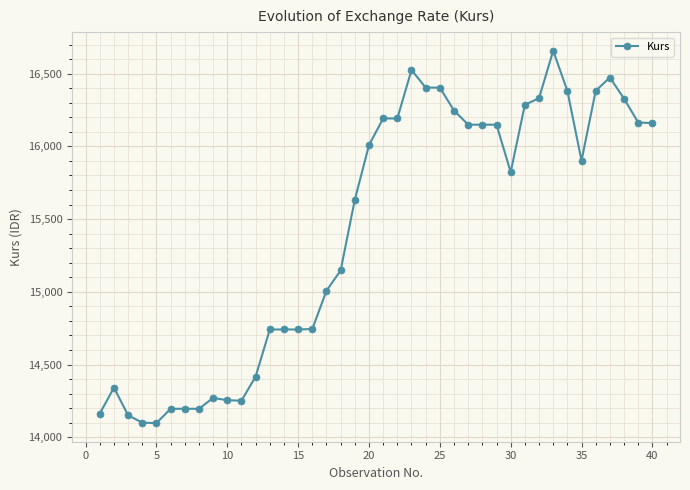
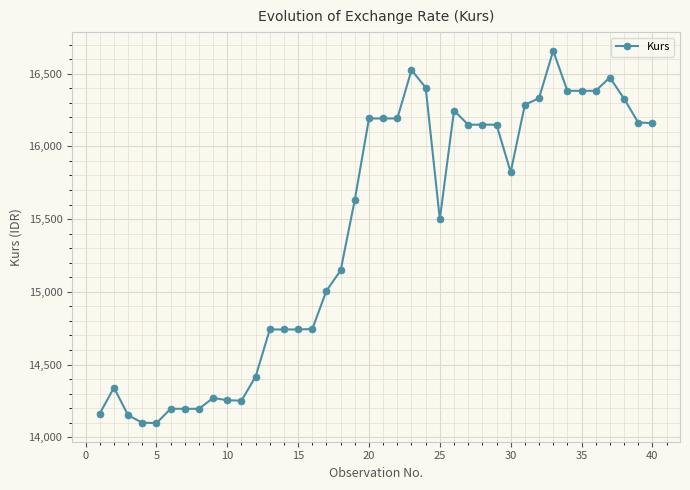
  {
    "5": "14,100",
    "10": "14,250",
    "15": "14,740",
-   "20": "16,010",
-   "25": "16,400",
+   "20": "16,190",
+   "25": "15,500",
    "30": "15,820",
-   "35": "15,900",
+   "35": "16,380",
    "40": "16,160"
  }
